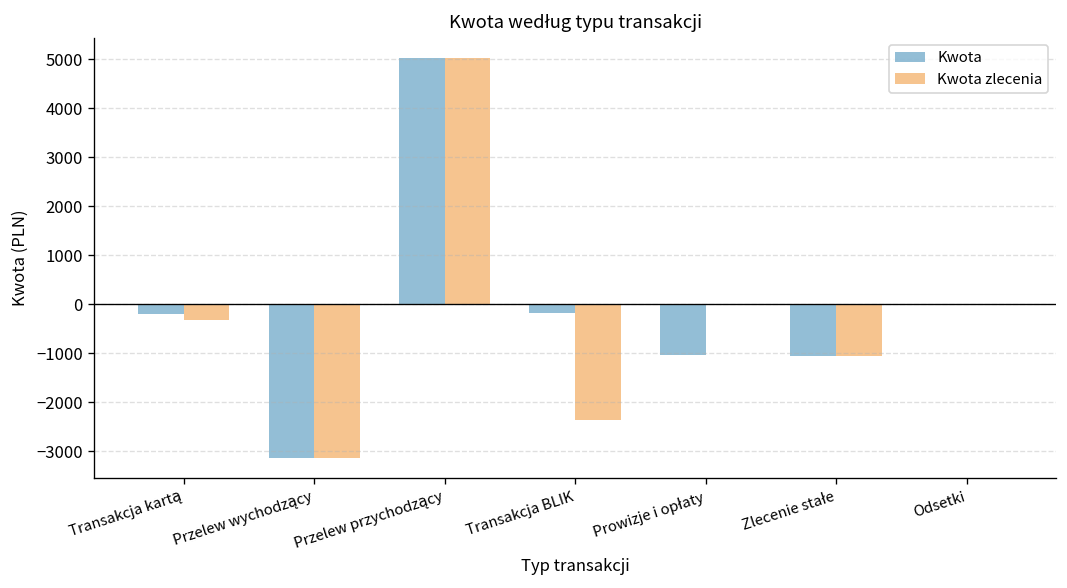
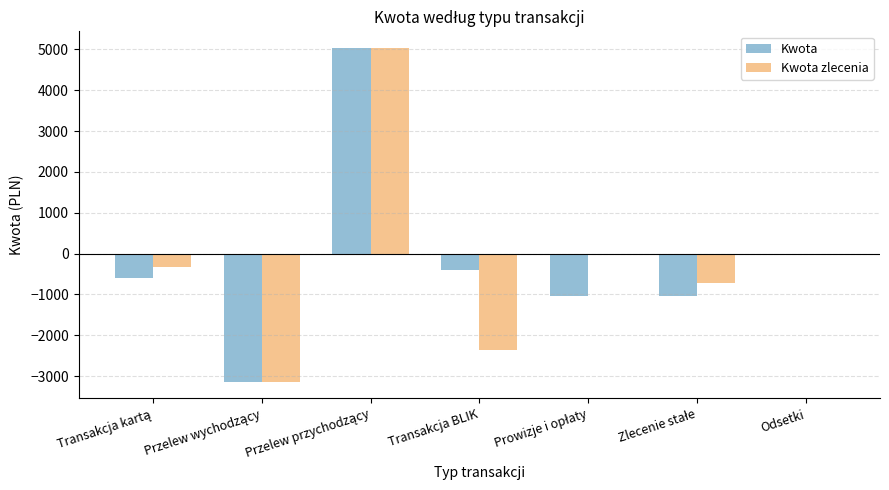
  {
    "Kwota": {
-     "Transakcja kartą": -200,
+     "Transakcja kartą": -600,
      "Przelew wychodzący": -3100,
      "Przelew przychodzący": 5000,
-     "Transakcja BLIK": -200,
+     "Transakcja BLIK": -400,
      "Prowizje i opłaty": -1000,
      "Zlecenie stałe": -1100
    },
    "Kwota zlecenia": {
      "Transakcja kartą": -300,
      "Przelew wychodzący": -3100,
      "Przelew przychodzący": 5000,
      "Transakcja BLIK": -2400,
-     "Zlecenie stałe": -1100
+     "Zlecenie stałe": -700
    }
  }
